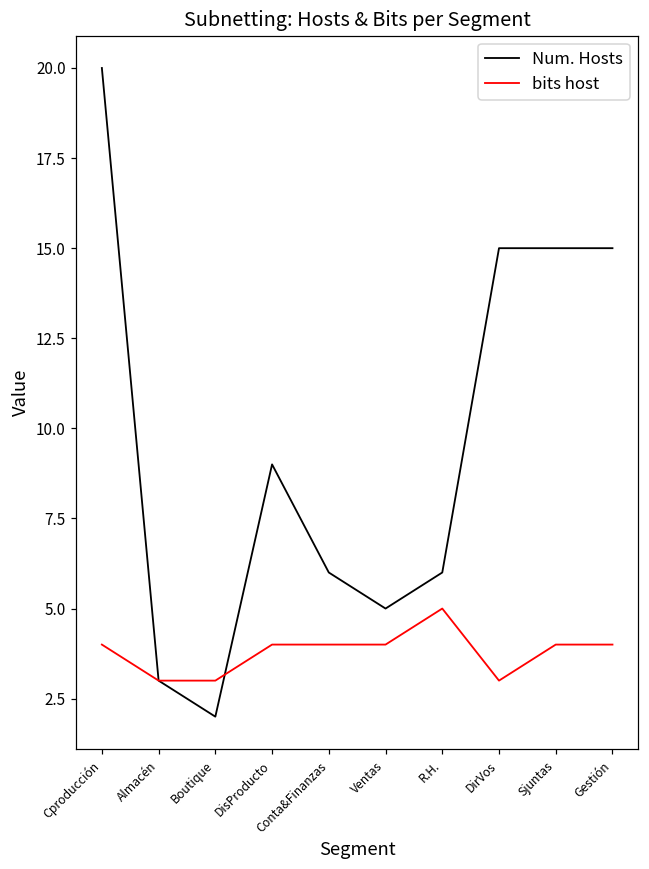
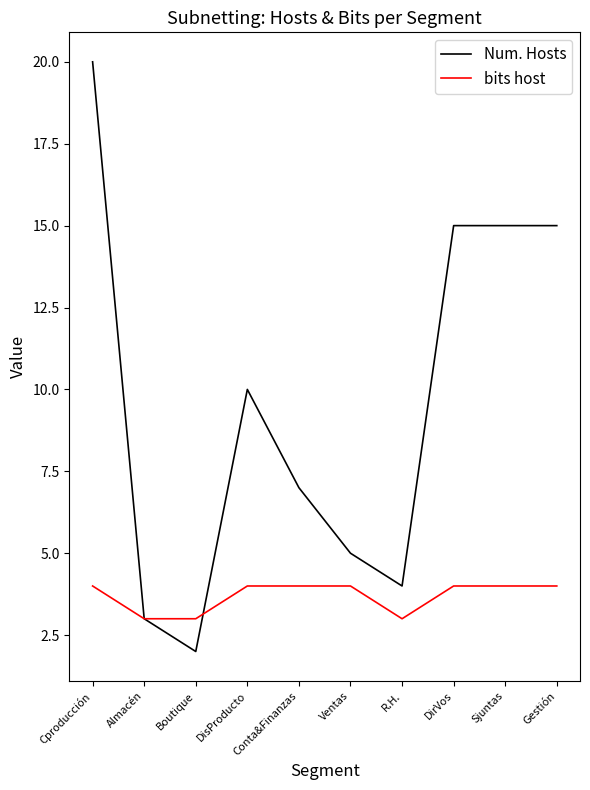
  {
    "Num. Hosts": {
      "Cproducción": 20,
      "Boutique": 2,
-     "DisProducto": 9,
-     "Conta&Finanzas": 6,
+     "DisProducto": 10,
+     "Conta&Finanzas": 7,
      "Ventas": 5,
-     "R.H.": 6,
+     "R.H.": 4,
      "DirVos": 15,
      "Sjuntas": 15,
      "Gestión": 15
    },
    "bits host": {
      "Cproducción": 4,
      "Boutique": 3,
      "DisProducto": 4,
      "Conta&Finanzas": 4,
      "Ventas": 4,
-     "R.H.": 5,
-     "DirVos": 3,
+     "R.H.": 3,
+     "DirVos": 4,
      "Sjuntas": 4,
      "Gestión": 4
    }
  }
